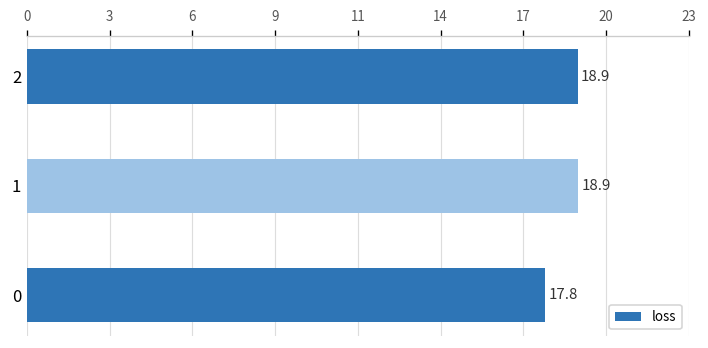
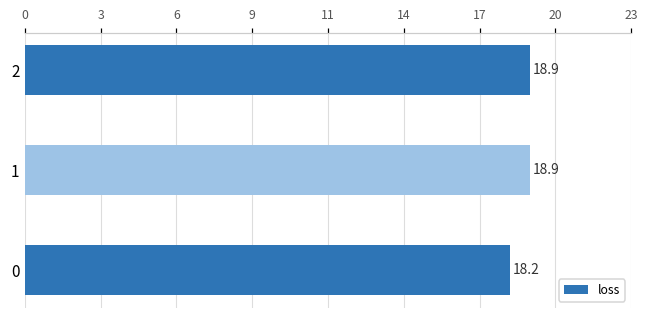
  {
    "2": 18.9,
    "1": 18.9,
-   "0": 17.8
+   "0": 18.2
  }
